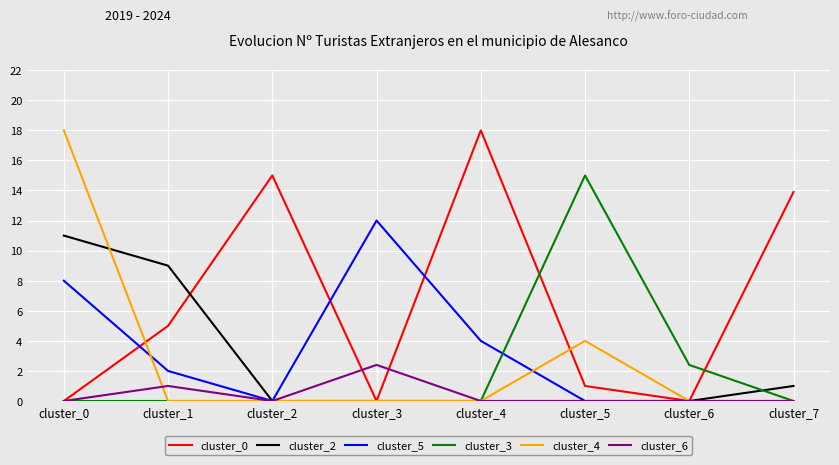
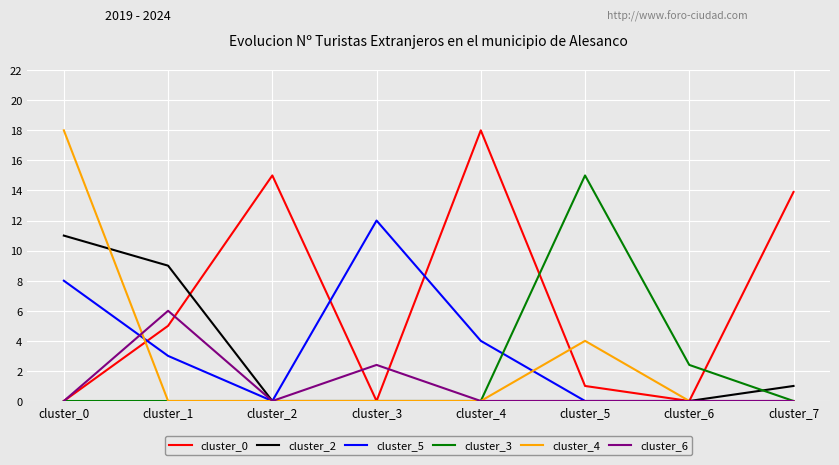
  {
    "cluster_0": {
      "cluster_1": 5,
      "cluster_2": 15,
      "cluster_4": 18,
      "cluster_5": 1,
      "cluster_7": 14
    },
    "cluster_2": {
      "cluster_0": 11,
      "cluster_1": 9,
      "cluster_7": 1
    },
    "cluster_5": {
      "cluster_0": 8,
-     "cluster_1": 2,
+     "cluster_1": 3,
      "cluster_3": 12,
      "cluster_4": 4
    },
    "cluster_3": {
      "cluster_5": 15,
      "cluster_6": 2.4
    },
    "cluster_4": {
      "cluster_0": 18,
      "cluster_5": 4
    },
    "cluster_6": {
-     "cluster_1": 1,
+     "cluster_1": 6,
      "cluster_3": 2.4
    }
  }
